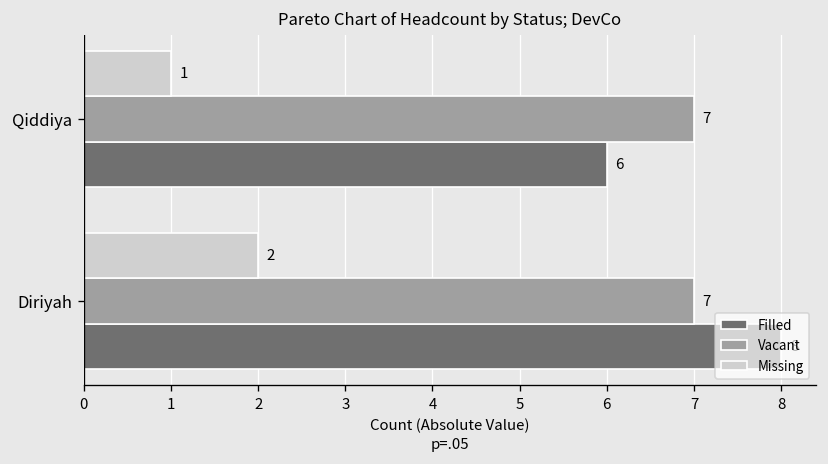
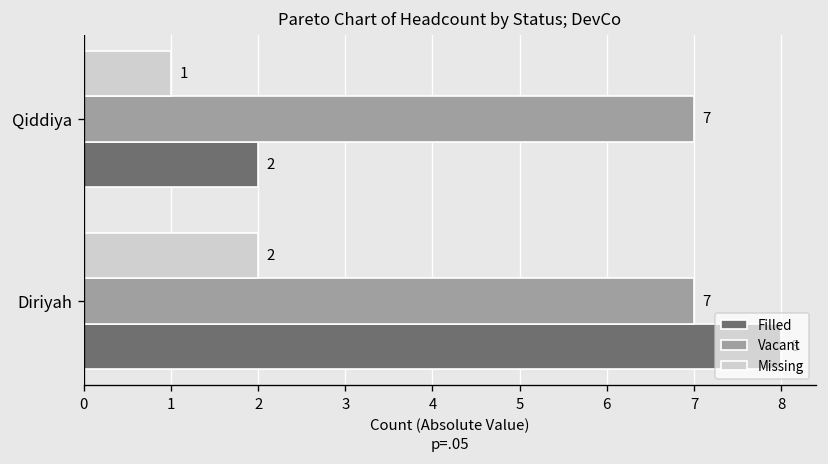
  {
    "Filled": {
-     "Qiddiya": 6
+     "Qiddiya": 2
    },
    "Vacant": {
      "Qiddiya": 7,
      "Diriyah": 7
    },
    "Missing": {
      "Qiddiya": 1,
      "Diriyah": 2
    }
  }
